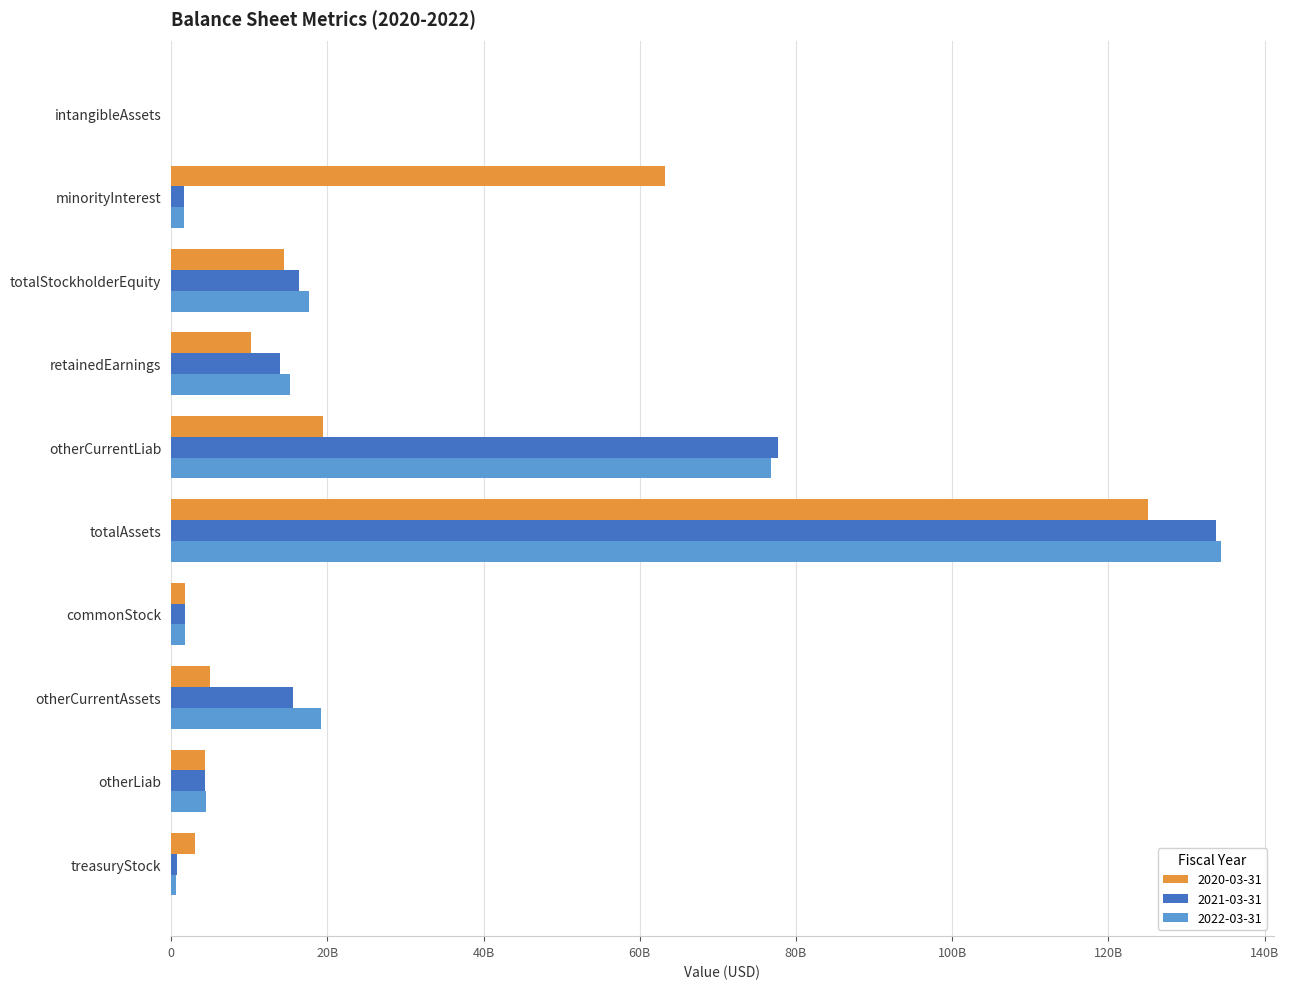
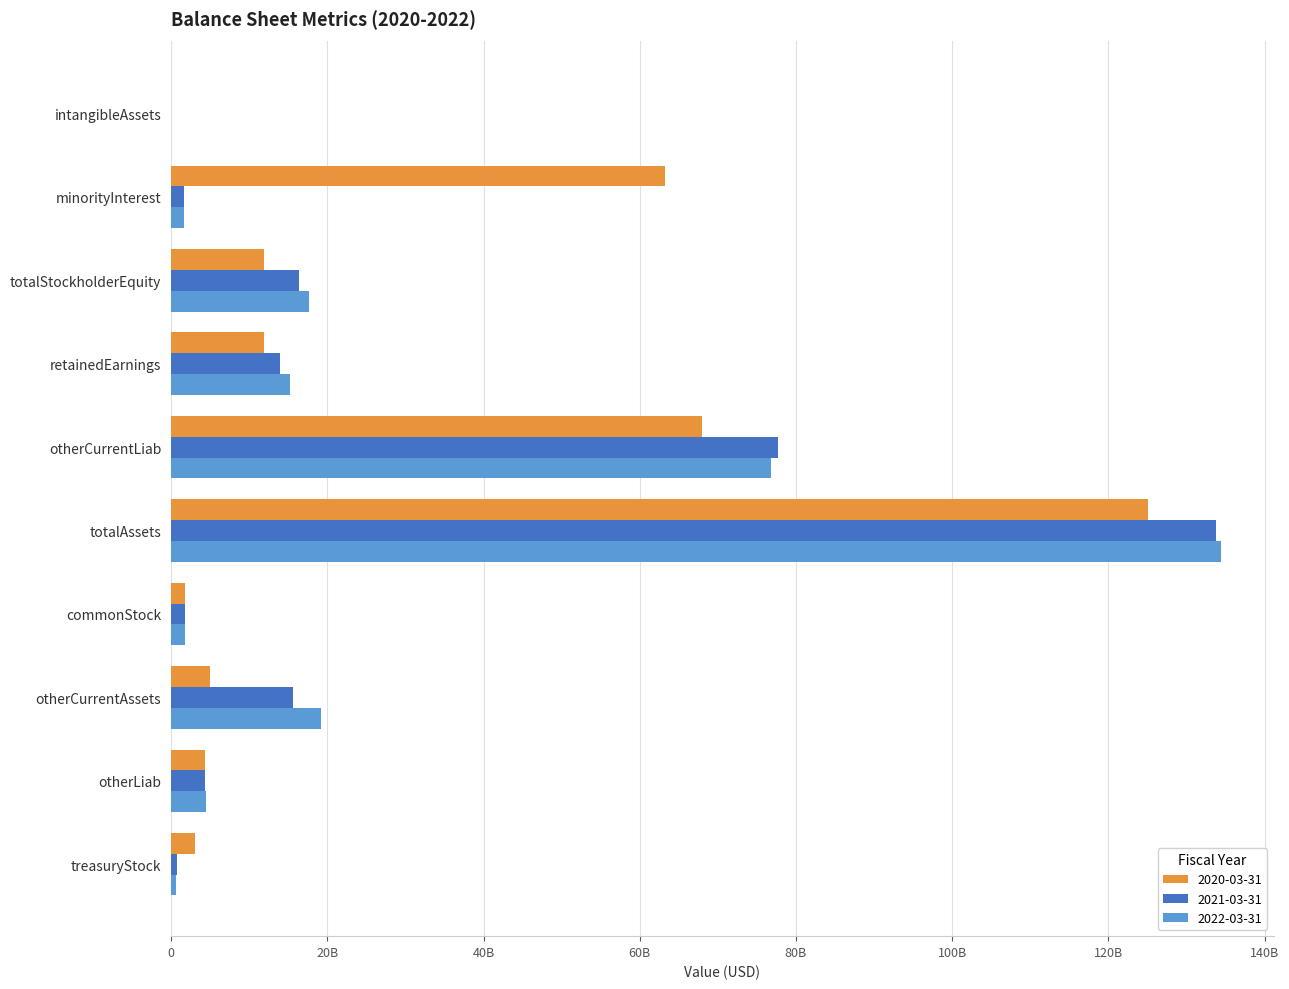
  {
    "2020-03-31": {
      "minorityInterest": 63000000000,
-     "totalStockholderEquity": 15000000000,
-     "retainedEarnings": 10000000000,
-     "otherCurrentLiab": 19000000000,
+     "totalStockholderEquity": 12000000000,
+     "retainedEarnings": 12000000000,
+     "otherCurrentLiab": 68000000000,
      "totalAssets": 125000000000,
      "commonStock": 2000000000,
      "otherCurrentAssets": 5000000000,
      "otherLiab": 4000000000,
      "treasuryStock": 3000000000
    }
  }
